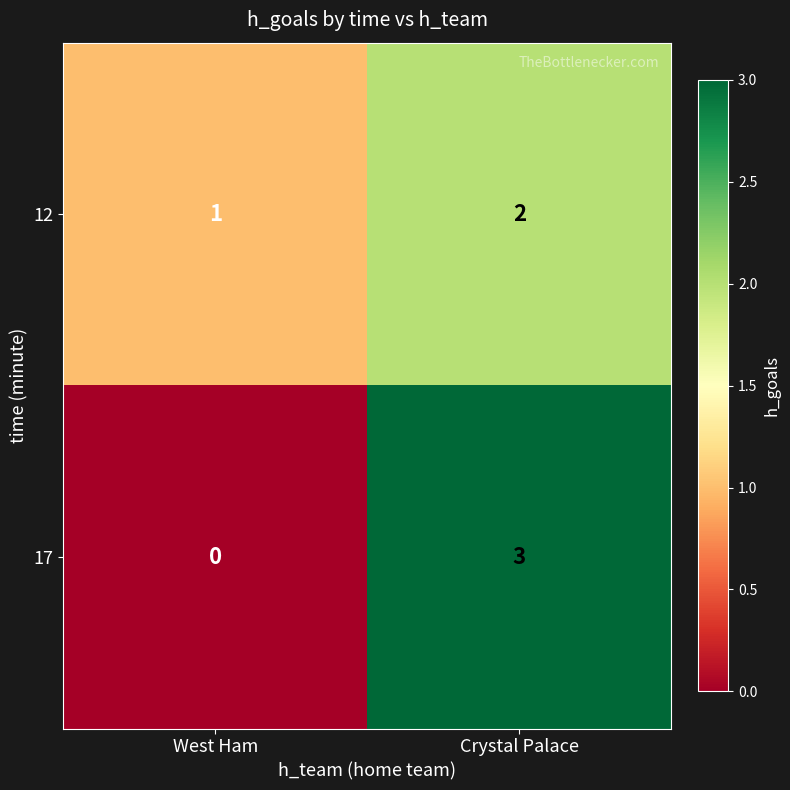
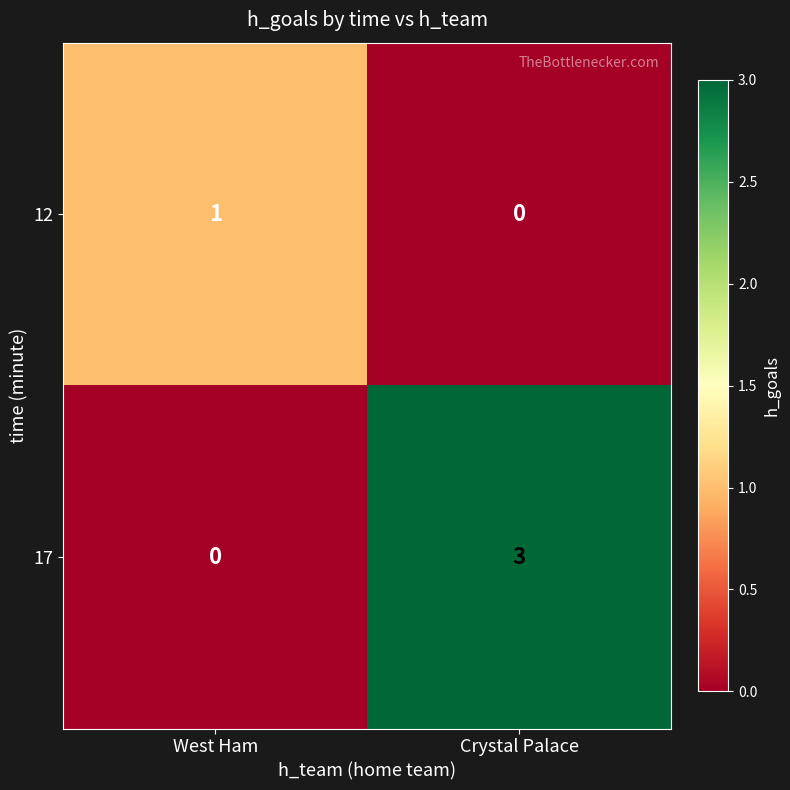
  {
    "12": {
      "West Ham": 1,
-     "Crystal Palace": 2
+     "Crystal Palace": 0
    },
    "17": {
      "West Ham": 0,
      "Crystal Palace": 3
    }
  }
